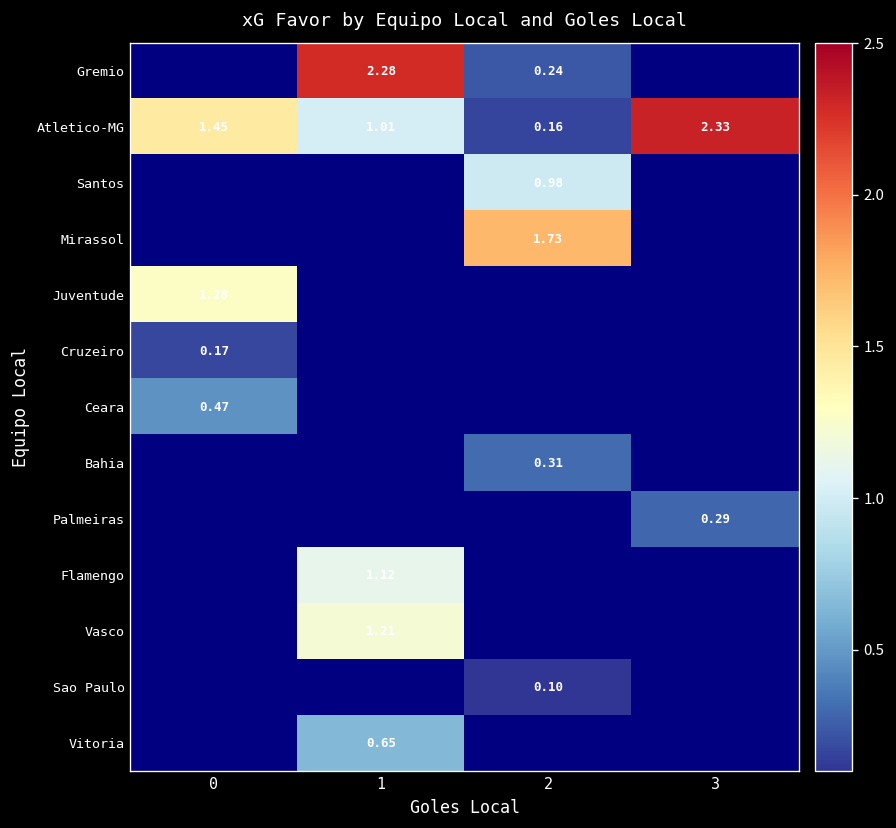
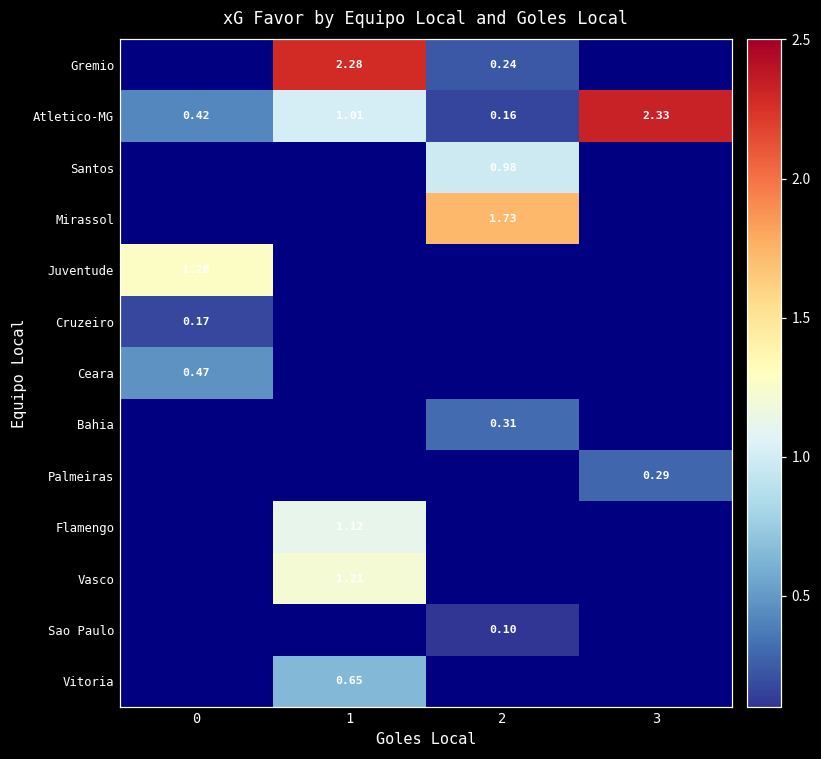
  {
    "Gremio": {
      "1": 2.28,
      "2": 0.24
    },
    "Atletico-MG": {
-     "0": 1.45,
+     "0": 0.42,
      "2": 0.16,
      "3": 2.33
    },
    "Santos": {
      "2": 0.98
    },
    "Mirassol": {
      "2": 1.73
    },
    "Juventude": {
      "0": 1.28
    },
    "Cruzeiro": {
      "0": 0.17
    },
    "Ceara": {
      "0": 0.47
    },
    "Bahia": {
      "2": 0.31
    },
    "Palmeiras": {
      "3": 0.29
    },
    "Sao Paulo": {
      "2": 0.10
    },
    "Vitoria": {
      "1": 0.65
    }
  }
